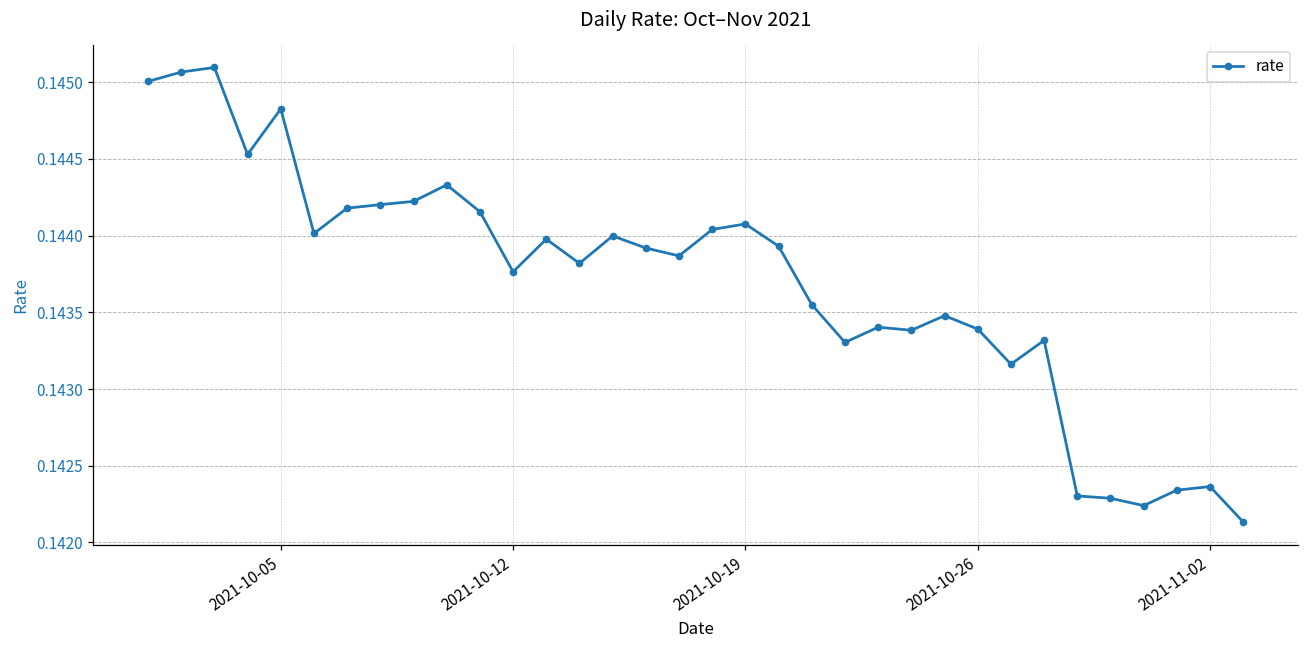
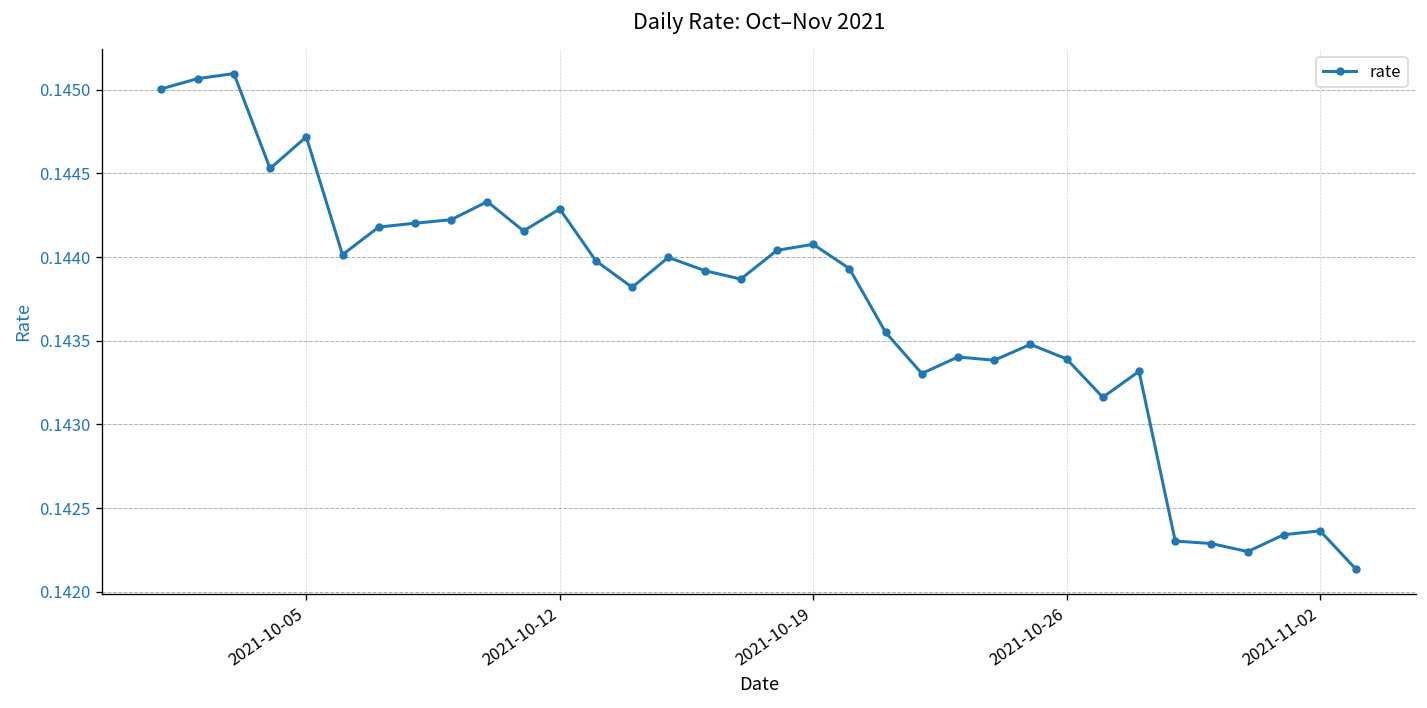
  {
-   "2021-10-05": 0.14483,
-   "2021-10-12": 0.14376,
+   "2021-10-05": 0.14472,
+   "2021-10-12": 0.14429,
    "2021-10-19": 0.14408,
    "2021-10-26": 0.14339,
    "2021-11-02": 0.14236
  }
